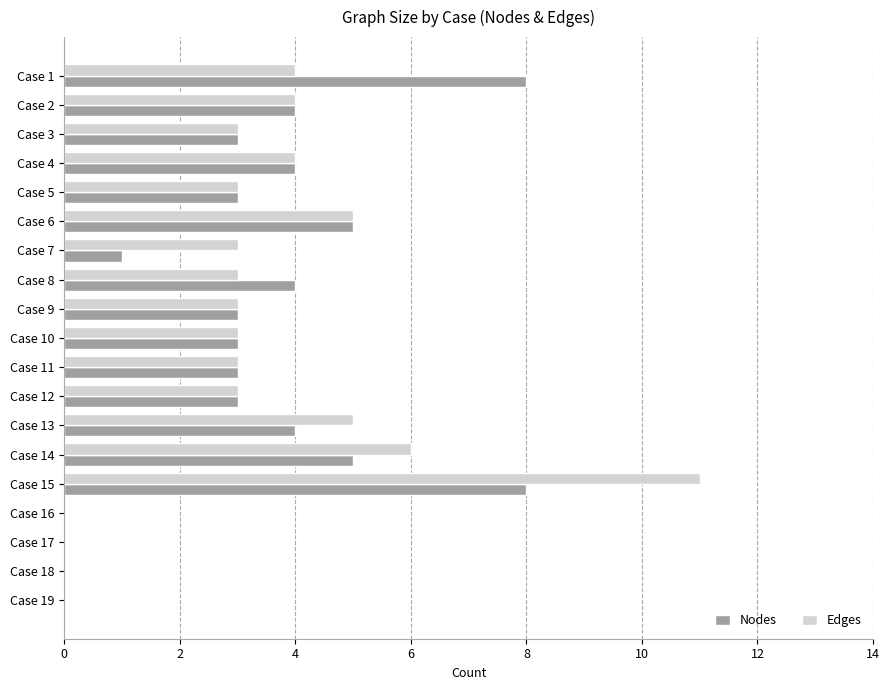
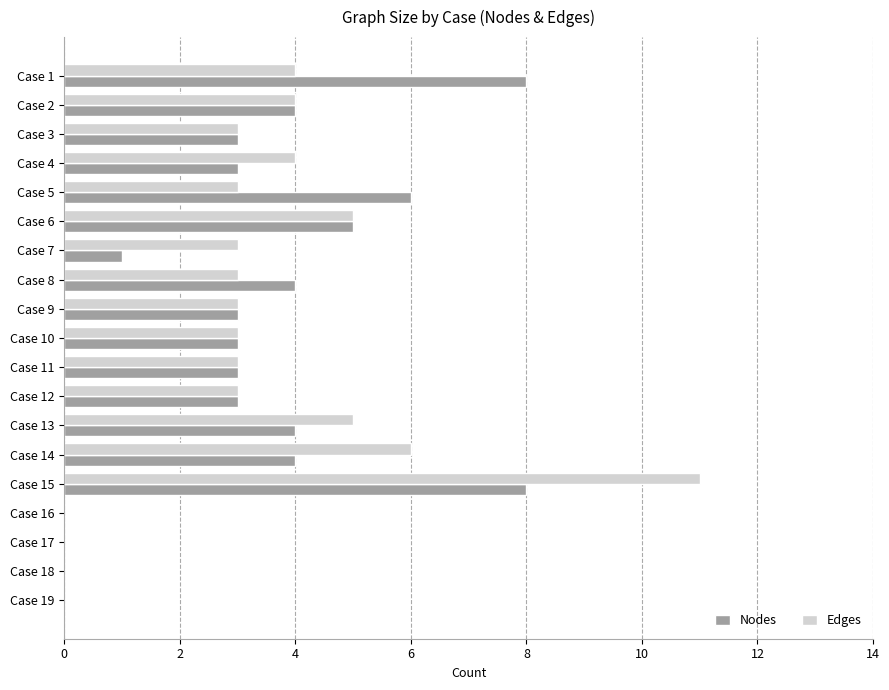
  {
    "Nodes": {
      "Case 1": 8,
      "Case 2": 4,
      "Case 3": 3,
-     "Case 4": 4,
-     "Case 5": 3,
+     "Case 4": 3,
+     "Case 5": 6,
      "Case 6": 5,
      "Case 7": 1,
      "Case 8": 4,
      "Case 9": 3,
      "Case 10": 3,
      "Case 11": 3,
      "Case 12": 3,
      "Case 13": 4,
-     "Case 14": 5,
+     "Case 14": 4,
      "Case 15": 8,
      "Case 16": 0,
      "Case 17": 0,
      "Case 18": 0,
      "Case 19": 0
    },
    "Edges": {
      "Case 1": 4,
      "Case 2": 4,
      "Case 3": 3,
      "Case 4": 4,
      "Case 5": 3,
      "Case 6": 5,
      "Case 7": 3,
      "Case 8": 3,
      "Case 9": 3,
      "Case 10": 3,
      "Case 11": 3,
      "Case 12": 3,
      "Case 13": 5,
      "Case 14": 6,
      "Case 15": 11,
      "Case 16": 0,
      "Case 17": 0,
      "Case 18": 0,
      "Case 19": 0
    }
  }
